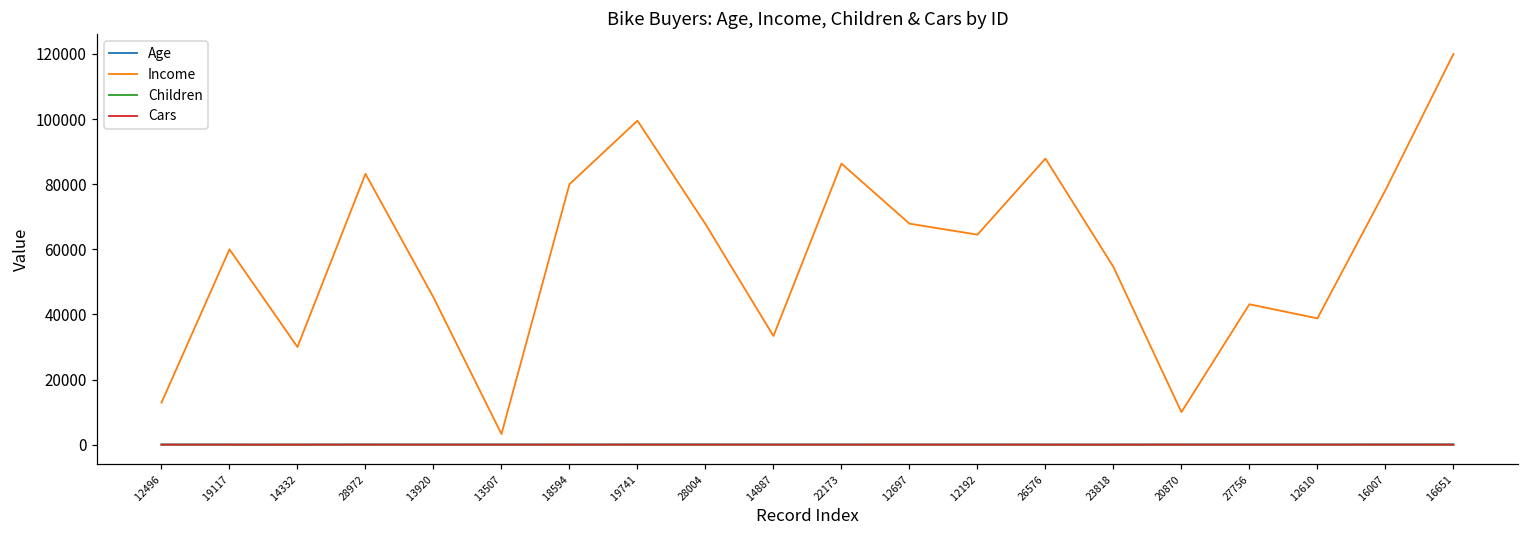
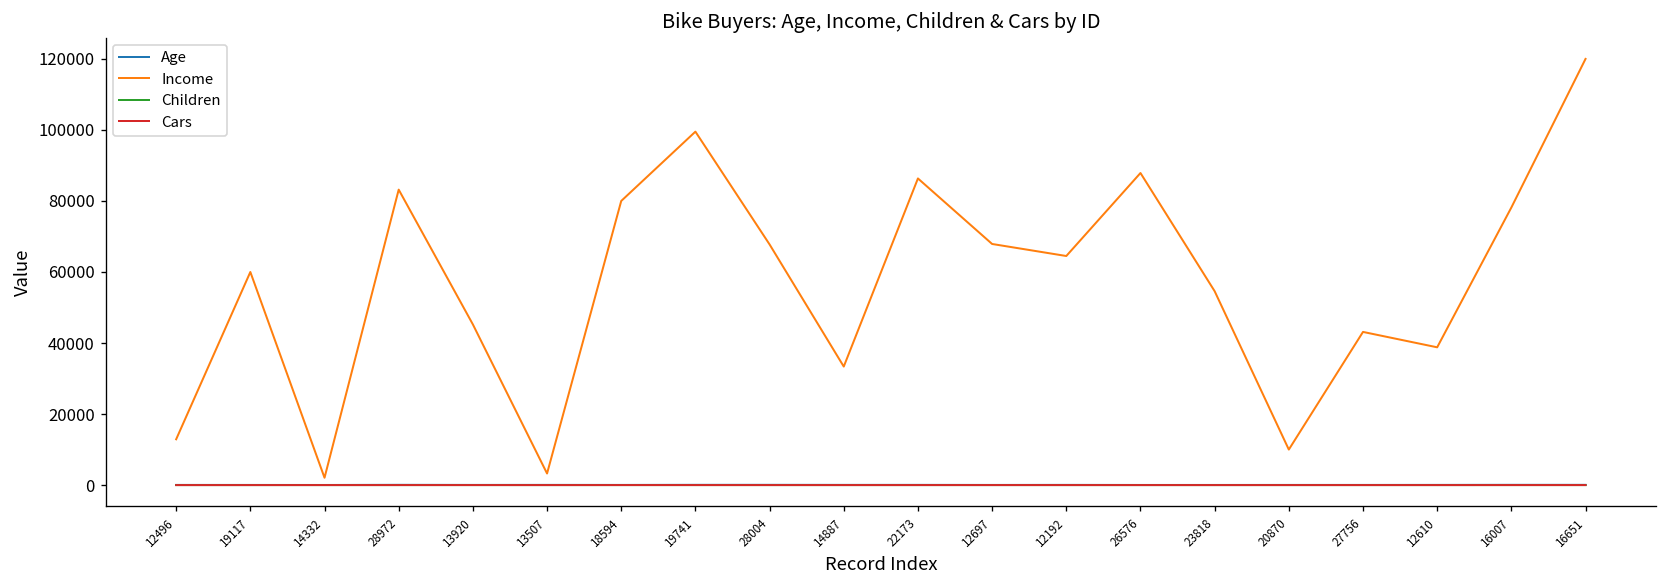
  {
    "Cars": {
      "12496": 0,
      "19117": 0,
      "14332": 0,
      "28972": 0,
      "13920": 0,
      "13507": 0,
      "18594": 0,
      "19741": 0,
      "28004": 0,
      "14887": 0,
      "22173": 0,
      "12697": 0,
      "12192": 0,
      "26576": 0,
      "23818": 0,
      "20870": 0,
      "27756": 0,
      "12610": 0,
      "16007": 0,
      "16651": 0
    },
    "Income": {
      "12496": 13000,
      "19117": 60000,
-     "14332": 30000,
+     "14332": 2000,
      "28972": 83000,
      "13920": 45000,
      "13507": 3000,
      "18594": 80000,
      "19741": 100000,
      "28004": 68000,
      "14887": 33000,
      "22173": 86000,
      "12697": 68000,
      "12192": 65000,
      "26576": 88000,
      "23818": 55000,
      "20870": 10000,
      "27756": 43000,
      "12610": 39000,
      "16007": 78000,
      "16651": 120000
    }
  }
